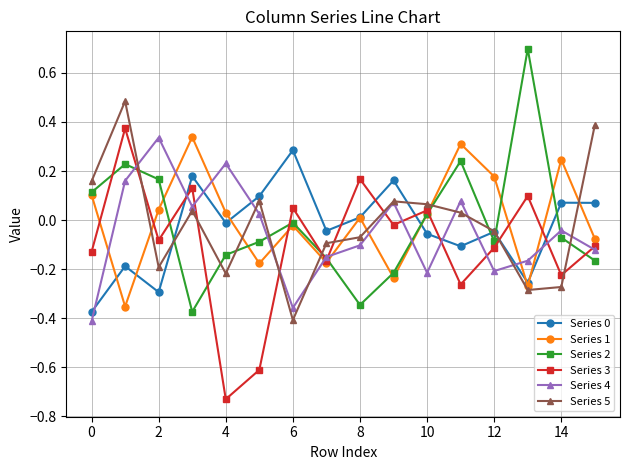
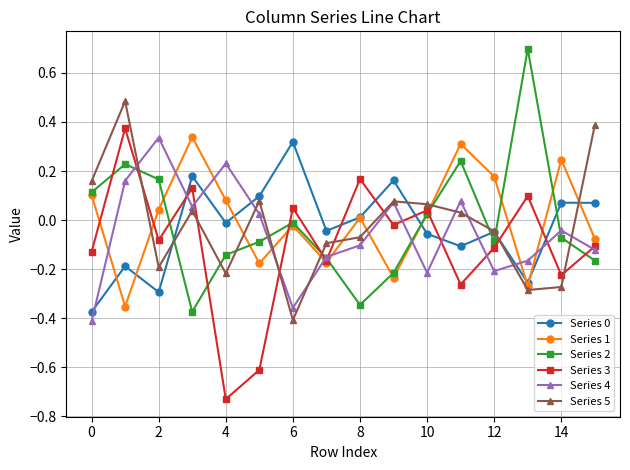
  {
    "Series 0": {
      "0": -0.37,
      "2": -0.29,
      "4": -0.01,
-     "6": 0.28,
+     "6": 0.32,
      "10": -0.06,
      "14": 0.07
    },
    "Series 1": {
      "0": 0.10,
      "2": 0.04,
-     "4": 0.03,
+     "4": 0.08,
      "6": -0.02,
      "12": 0.18,
      "14": 0.25
    },
    "Series 2": {
      "0": 0.11,
      "2": 0.17,
      "4": -0.14,
      "6": -0.01,
      "8": -0.35,
      "12": -0.09,
      "14": -0.07
    },
    "Series 3": {
      "0": -0.13,
      "2": -0.08,
      "4": -0.73,
      "6": 0.05,
      "8": 0.17,
      "10": 0.04,
      "12": -0.11,
      "14": -0.22
    },
    "Series 4": {
      "0": -0.41,
      "2": 0.34,
      "4": 0.23,
      "6": -0.36,
      "8": -0.10,
      "10": -0.21,
      "12": -0.21,
      "14": -0.04
    },
    "Series 5": {
      "0": 0.16,
      "2": -0.19,
      "4": -0.22,
      "6": -0.41,
      "8": -0.07,
      "10": 0.06,
      "14": -0.27
    }
  }
